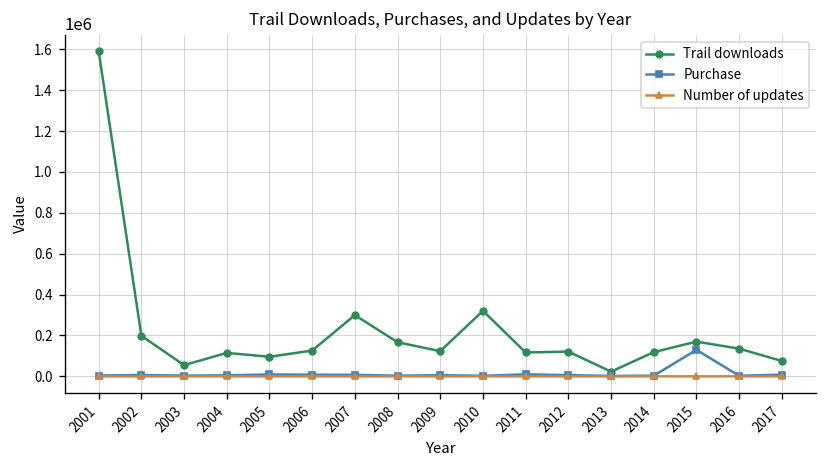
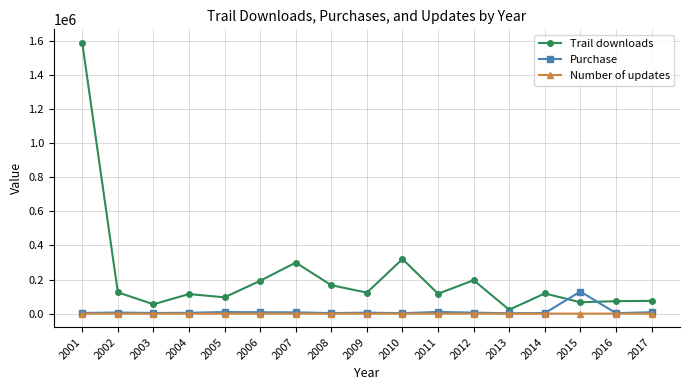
  {
    "Trail downloads": {
      "2001": 1590000,
-     "2002": 200000,
+     "2002": 130000,
      "2003": 50000,
      "2004": 110000,
      "2005": 100000,
-     "2006": 130000,
+     "2006": 190000,
      "2007": 300000,
      "2008": 170000,
      "2009": 120000,
      "2010": 320000,
      "2011": 120000,
-     "2012": 120000,
+     "2012": 200000,
      "2013": 20000,
      "2014": 120000,
-     "2015": 170000,
-     "2016": 140000,
+     "2015": 70000,
+     "2016": 70000,
      "2017": 80000
    },
    "Purchase": {
      "2015": 130000
    },
    "Number of updates": {
      "2015": 0
    }
  }
